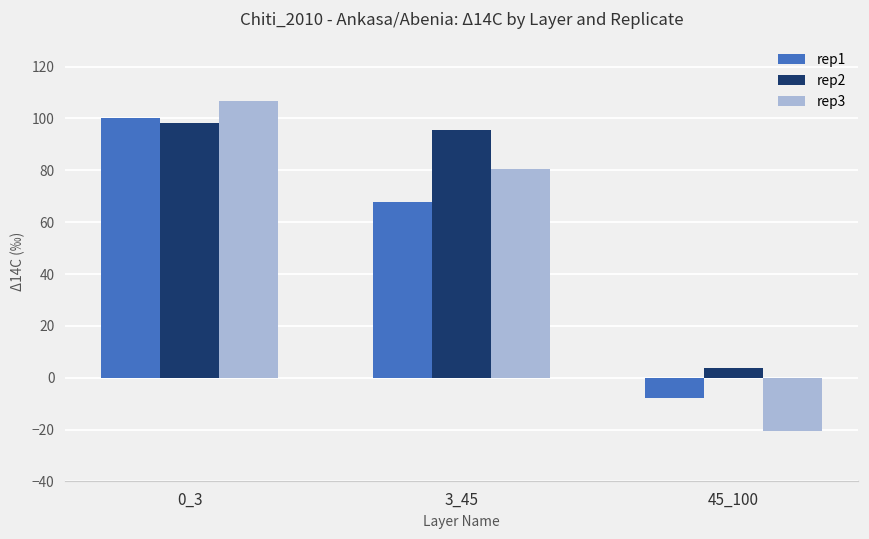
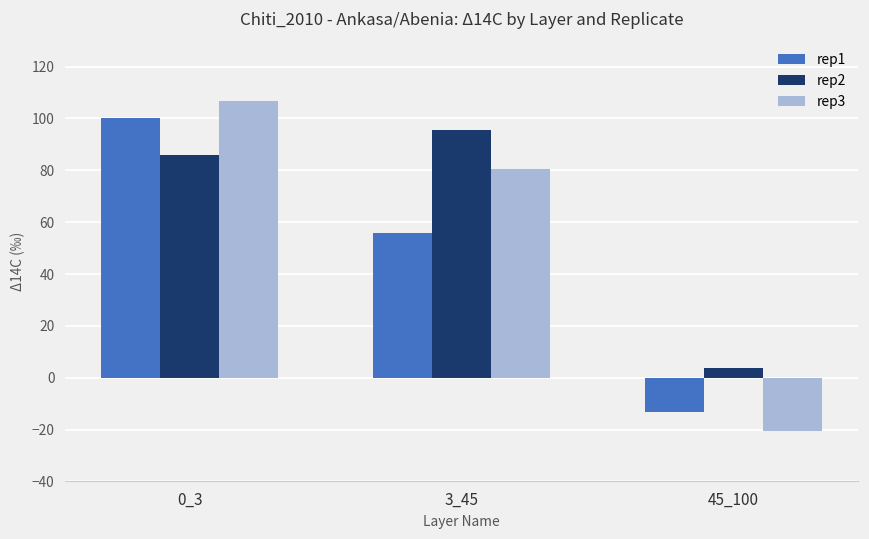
  {
    "rep1": {
      "0_3": 100,
-     "3_45": 68,
-     "45_100": -8
+     "3_45": 56,
+     "45_100": -13
    },
    "rep2": {
-     "0_3": 98,
+     "0_3": 86,
      "3_45": 95,
      "45_100": 4
    },
    "rep3": {
      "0_3": 107,
      "3_45": 80,
      "45_100": -21
    }
  }
